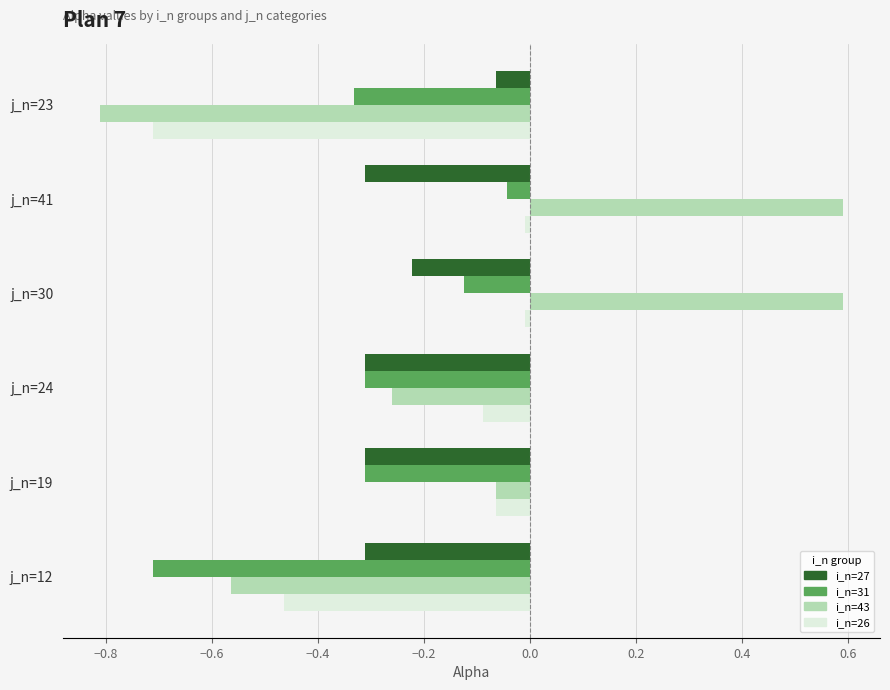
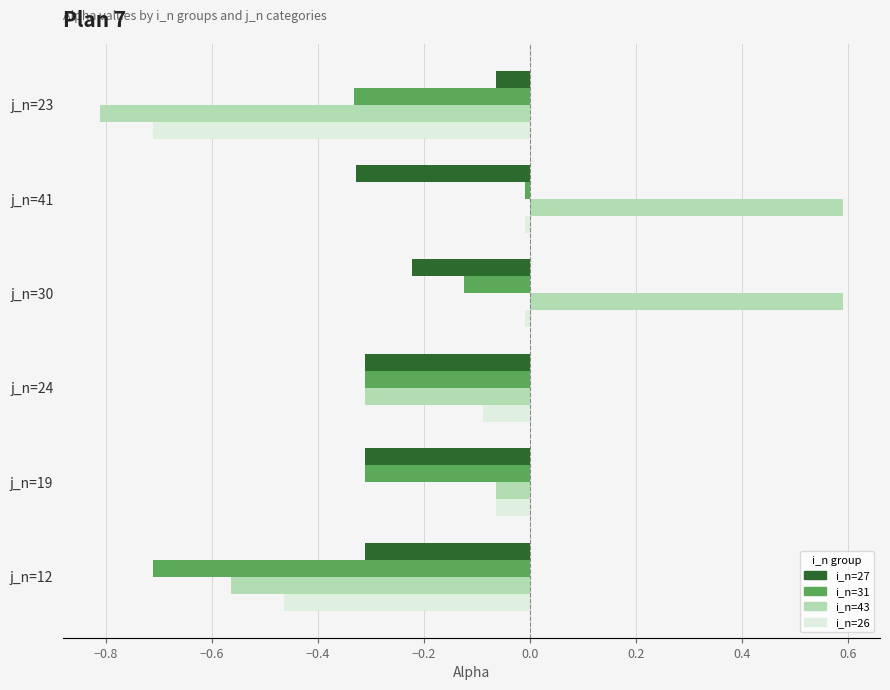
  {
    "i_n=27": {
      "j_n=23": -0.06,
-     "j_n=41": -0.31,
+     "j_n=41": -0.33,
      "j_n=30": -0.22,
      "j_n=24": -0.31,
      "j_n=19": -0.31,
      "j_n=12": -0.31
    },
    "i_n=31": {
      "j_n=23": -0.33,
-     "j_n=41": -0.04,
+     "j_n=41": -0.01,
      "j_n=30": -0.13,
      "j_n=24": -0.31,
      "j_n=19": -0.31,
      "j_n=12": -0.71
    },
    "i_n=43": {
      "j_n=23": -0.81,
      "j_n=41": 0.59,
      "j_n=30": 0.59,
-     "j_n=24": -0.26,
+     "j_n=24": -0.31,
      "j_n=19": -0.06,
      "j_n=12": -0.56
    },
    "i_n=26": {
      "j_n=23": -0.71,
      "j_n=41": -0.01,
      "j_n=30": -0.01,
      "j_n=24": -0.09,
      "j_n=19": -0.06,
      "j_n=12": -0.46
    }
  }
